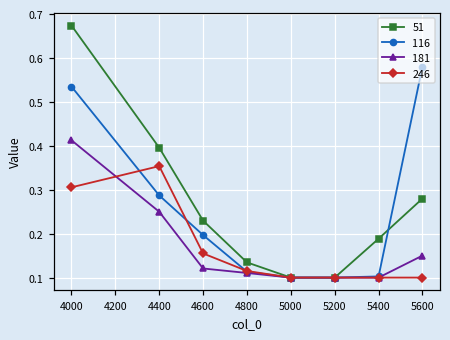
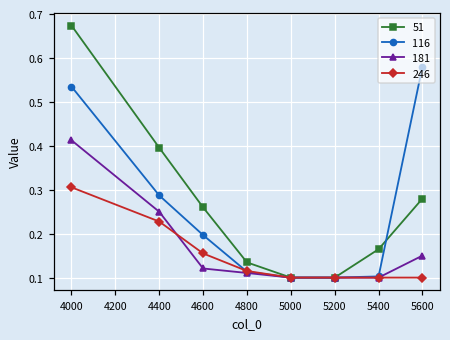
  {
    "51": {
      "4000": 0.67,
      "4400": 0.40,
-     "4600": 0.23,
+     "4600": 0.26,
      "4800": 0.13,
-     "5400": 0.19,
+     "5400": 0.16,
      "5600": 0.28
    },
    "116": {
      "4000": 0.54,
      "4400": 0.29,
      "4600": 0.20
    },
    "181": {
      "4000": 0.41,
      "4400": 0.25,
      "4600": 0.12,
      "5600": 0.15
    },
    "246": {
      "4000": 0.31,
-     "4400": 0.35,
+     "4400": 0.23,
      "4600": 0.16,
      "5600": 0.10
    }
  }
